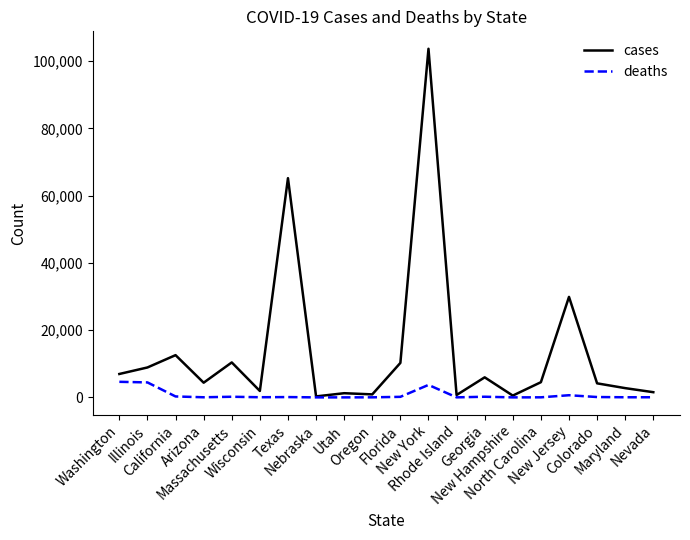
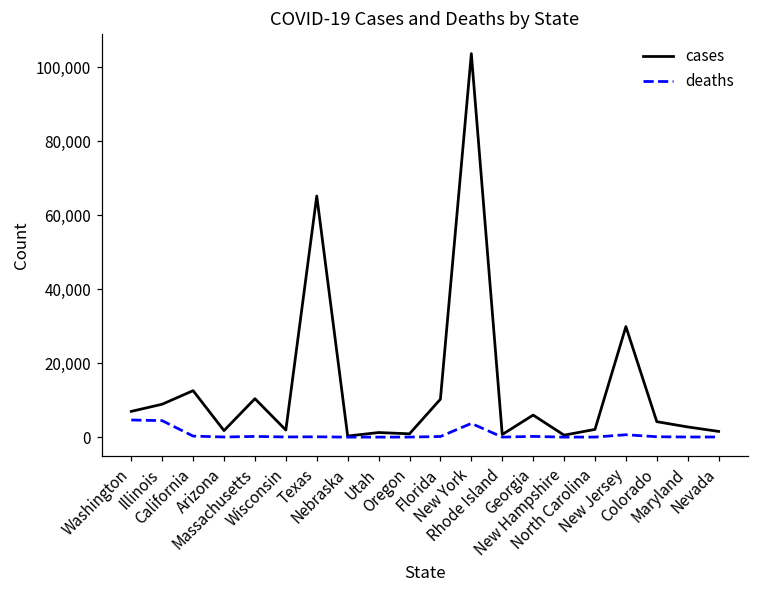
  {
    "cases": {
      "Washington": "7,000",
      "Illinois": "9,000",
      "California": "13,000",
-     "Arizona": "4,000",
+     "Arizona": "2,000",
      "Massachusetts": "10,000",
      "Wisconsin": "2,000",
      "Texas": "65,000",
      "Utah": "1,000",
      "Oregon": "1,000",
      "Florida": "10,000",
      "New York": "104,000",
      "Georgia": "6,000",
-     "North Carolina": "5,000",
+     "North Carolina": "2,000",
      "New Jersey": "30,000",
      "Colorado": "4,000",
      "Maryland": "3,000",
      "Nevada": "2,000"
    },
    "deaths": {
      "Washington": "5,000",
      "Illinois": "4,000",
      "California": "0",
      "Arizona": "0",
      "Massachusetts": "0",
      "Wisconsin": "0",
      "Texas": "0",
      "Utah": "0",
      "Oregon": "0",
      "Florida": "0",
      "New York": "4,000",
      "Georgia": "0",
      "North Carolina": "0",
      "New Jersey": "1,000",
      "Colorado": "0",
      "Maryland": "0",
      "Nevada": "0"
    }
  }
